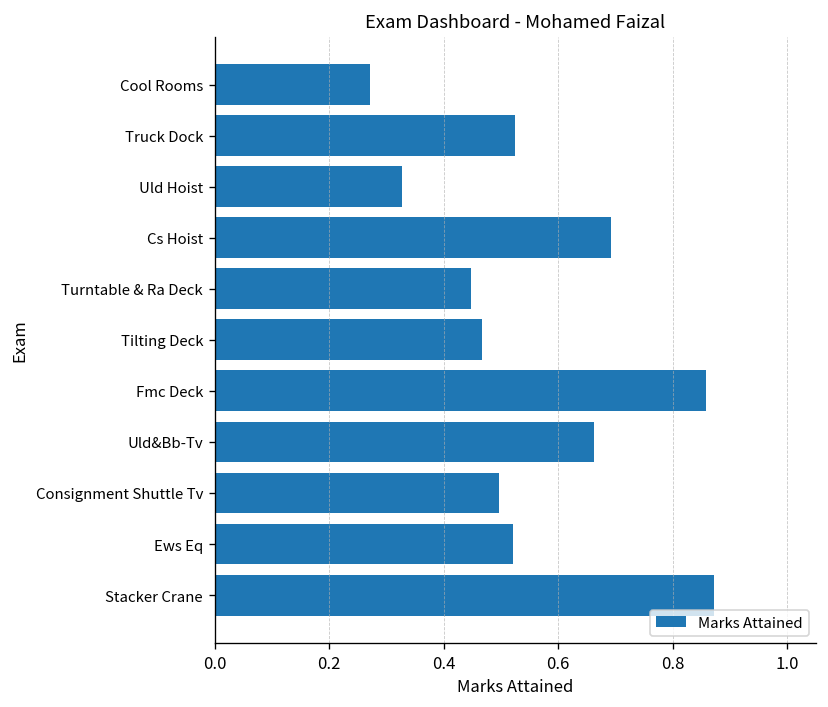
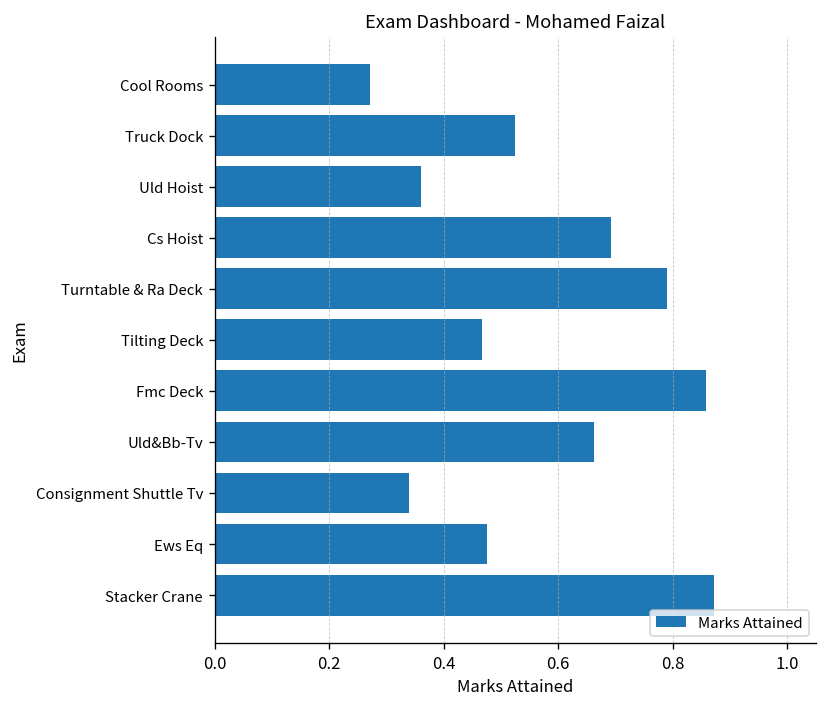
  {
    "Cool Rooms": 0.27,
    "Truck Dock": 0.53,
-   "Uld Hoist": 0.33,
+   "Uld Hoist": 0.36,
    "Cs Hoist": 0.69,
-   "Turntable & Ra Deck": 0.45,
+   "Turntable & Ra Deck": 0.79,
    "Tilting Deck": 0.47,
    "Fmc Deck": 0.86,
    "Uld&Bb-Tv": 0.66,
-   "Consignment Shuttle Tv": 0.50,
-   "Ews Eq": 0.52,
+   "Consignment Shuttle Tv": 0.34,
+   "Ews Eq": 0.48,
    "Stacker Crane": 0.87
  }
